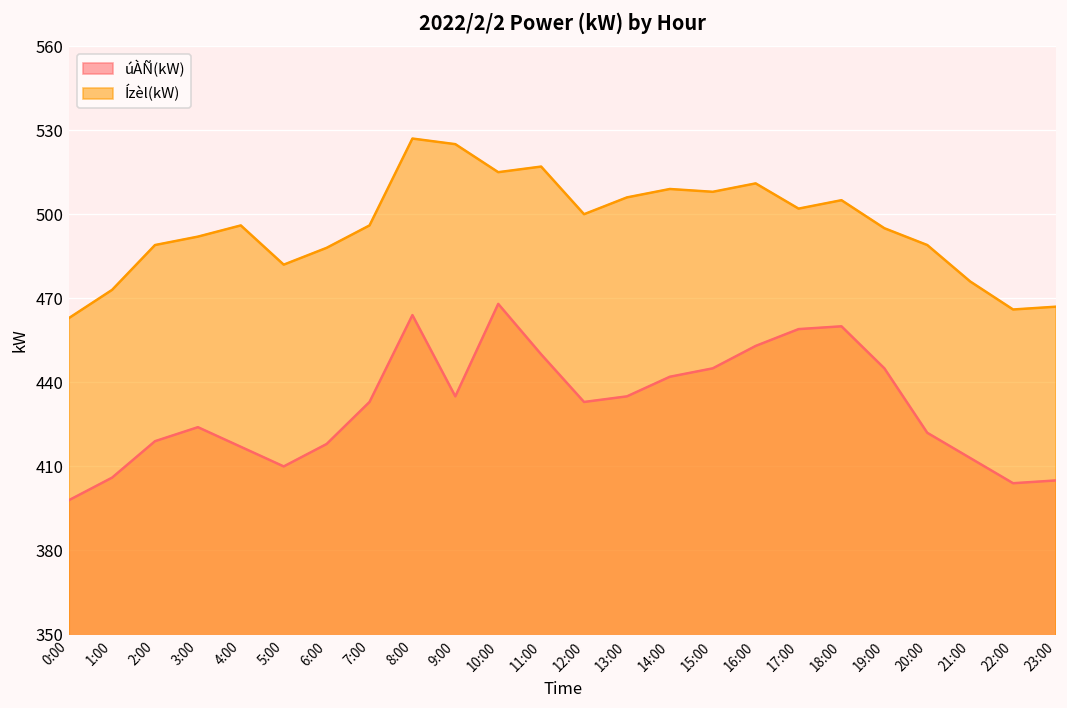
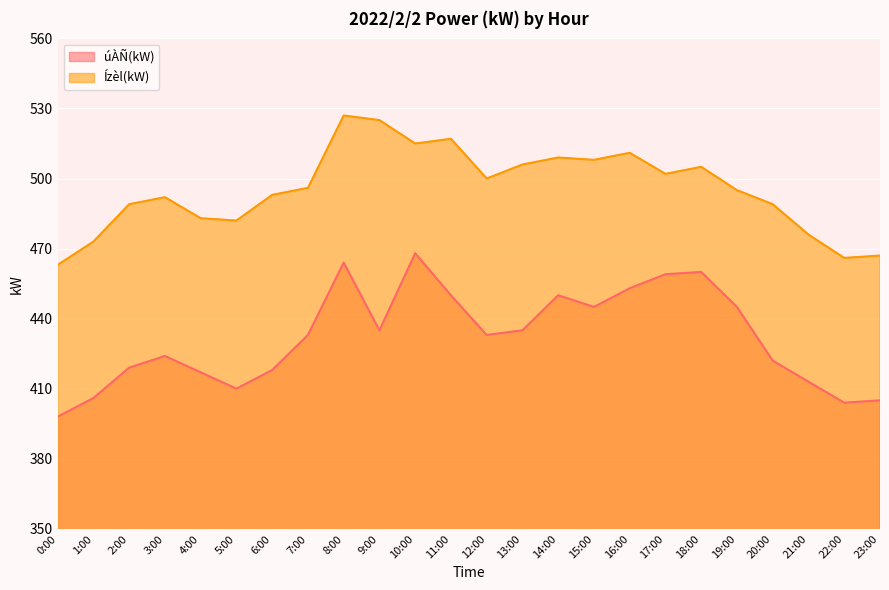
  {
    "úÀÑ(kW)": {
      "0:00": 398,
      "1:00": 406,
      "2:00": 419,
      "3:00": 424,
      "4:00": 417,
      "5:00": 410,
      "6:00": 418,
      "7:00": 433,
      "8:00": 464,
      "9:00": 435,
      "10:00": 468,
      "11:00": 450,
      "12:00": 433,
      "13:00": 435,
-     "14:00": 442,
+     "14:00": 450,
      "15:00": 445,
      "16:00": 453,
      "17:00": 459,
      "18:00": 460,
      "19:00": 445,
      "20:00": 422,
      "21:00": 413,
      "22:00": 404,
      "23:00": 405
    },
    "Ízèl(kW)": {
      "0:00": 463,
      "1:00": 473,
      "2:00": 489,
      "3:00": 492,
-     "4:00": 496,
+     "4:00": 483,
      "5:00": 482,
-     "6:00": 488,
+     "6:00": 493,
      "7:00": 496,
      "8:00": 527,
      "9:00": 525,
      "10:00": 515,
      "11:00": 517,
      "12:00": 500,
      "13:00": 506,
      "14:00": 509,
      "15:00": 508,
      "16:00": 511,
      "17:00": 502,
      "18:00": 505,
      "19:00": 495,
      "20:00": 489,
      "21:00": 476,
      "22:00": 466,
      "23:00": 467
    }
  }
